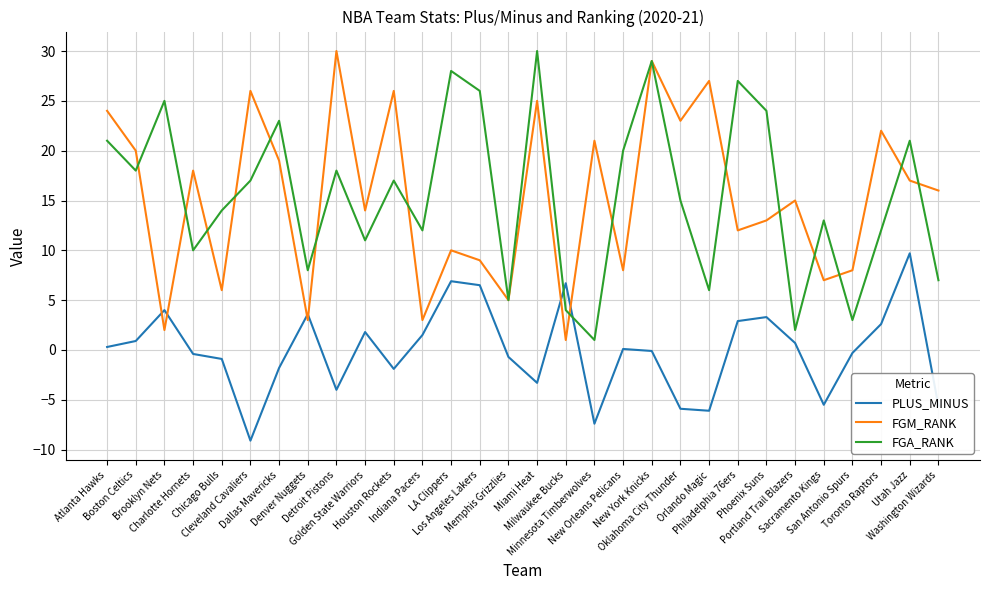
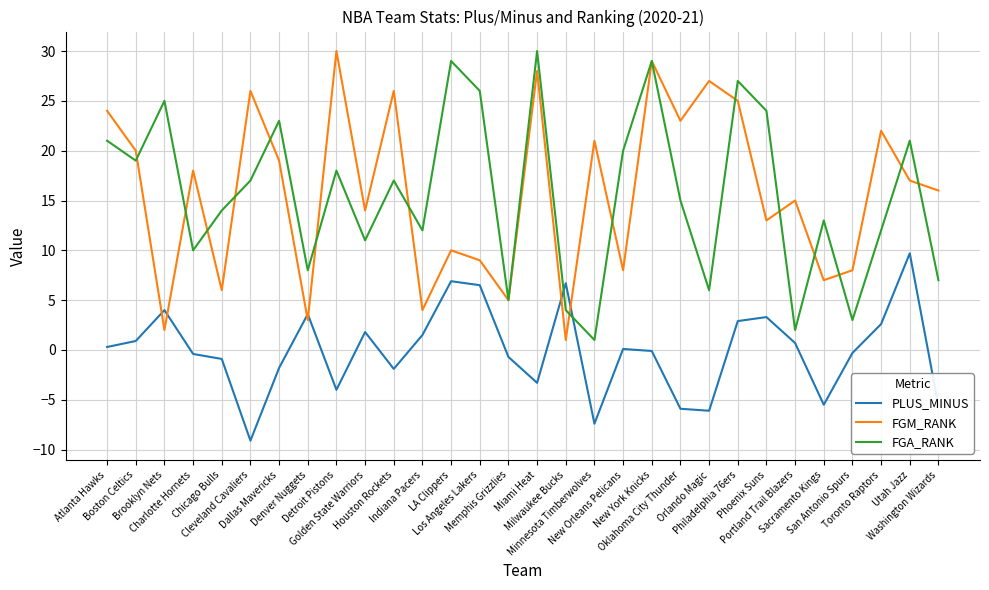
  {
    "PLUS_MINUS": {
      "Atlanta Hawks": 0,
      "Boston Celtics": 1,
      "Brooklyn Nets": 4,
      "Charlotte Hornets": 0,
      "Chicago Bulls": -1,
      "Cleveland Cavaliers": -9,
      "Dallas Mavericks": -2,
      "Denver Nuggets": 4,
      "Detroit Pistons": -4,
      "Golden State Warriors": 2,
      "Houston Rockets": -2,
      "Indiana Pacers": 2,
      "LA Clippers": 7,
      "Los Angeles Lakers": 7,
      "Memphis Grizzlies": -1,
      "Miami Heat": -3,
      "Milwaukee Bucks": 7,
      "Minnesota Timberwolves": -7,
      "New Orleans Pelicans": 0,
      "New York Knicks": 0,
      "Oklahoma City Thunder": -6,
      "Orlando Magic": -6,
      "Philadelphia 76ers": 3,
      "Phoenix Suns": 3,
      "Portland Trail Blazers": 1,
      "Sacramento Kings": -6,
      "San Antonio Spurs": 0,
      "Toronto Raptors": 3,
      "Utah Jazz": 10
    },
    "FGM_RANK": {
      "Atlanta Hawks": 24,
      "Boston Celtics": 20,
      "Brooklyn Nets": 2,
      "Charlotte Hornets": 18,
      "Chicago Bulls": 6,
      "Cleveland Cavaliers": 26,
      "Dallas Mavericks": 19,
      "Denver Nuggets": 3,
      "Detroit Pistons": 30,
      "Golden State Warriors": 14,
      "Houston Rockets": 26,
-     "Indiana Pacers": 3,
+     "Indiana Pacers": 4,
      "LA Clippers": 10,
      "Los Angeles Lakers": 9,
-     "Miami Heat": 25,
+     "Miami Heat": 28,
      "Milwaukee Bucks": 1,
      "Minnesota Timberwolves": 21,
      "New Orleans Pelicans": 8,
      "Oklahoma City Thunder": 23,
      "Orlando Magic": 27,
-     "Philadelphia 76ers": 12,
+     "Philadelphia 76ers": 25,
      "Phoenix Suns": 13,
      "Portland Trail Blazers": 15,
      "Sacramento Kings": 7,
      "San Antonio Spurs": 8,
      "Toronto Raptors": 22,
      "Utah Jazz": 17,
      "Washington Wizards": 16
    },
    "FGA_RANK": {
      "Atlanta Hawks": 21,
-     "Boston Celtics": 18,
+     "Boston Celtics": 19,
      "Brooklyn Nets": 25,
      "Charlotte Hornets": 10,
      "Chicago Bulls": 14,
      "Cleveland Cavaliers": 17,
      "Dallas Mavericks": 23,
      "Denver Nuggets": 8,
      "Detroit Pistons": 18,
      "Golden State Warriors": 11,
      "Houston Rockets": 17,
      "Indiana Pacers": 12,
-     "LA Clippers": 28,
+     "LA Clippers": 29,
      "Los Angeles Lakers": 26,
      "Miami Heat": 30,
      "Milwaukee Bucks": 4,
      "Minnesota Timberwolves": 1,
      "New Orleans Pelicans": 20,
      "Oklahoma City Thunder": 15,
      "Orlando Magic": 6,
      "Philadelphia 76ers": 27,
      "Phoenix Suns": 24,
      "Portland Trail Blazers": 2,
      "Sacramento Kings": 13,
      "San Antonio Spurs": 3,
      "Toronto Raptors": 12,
      "Utah Jazz": 21,
      "Washington Wizards": 7
    }
  }
